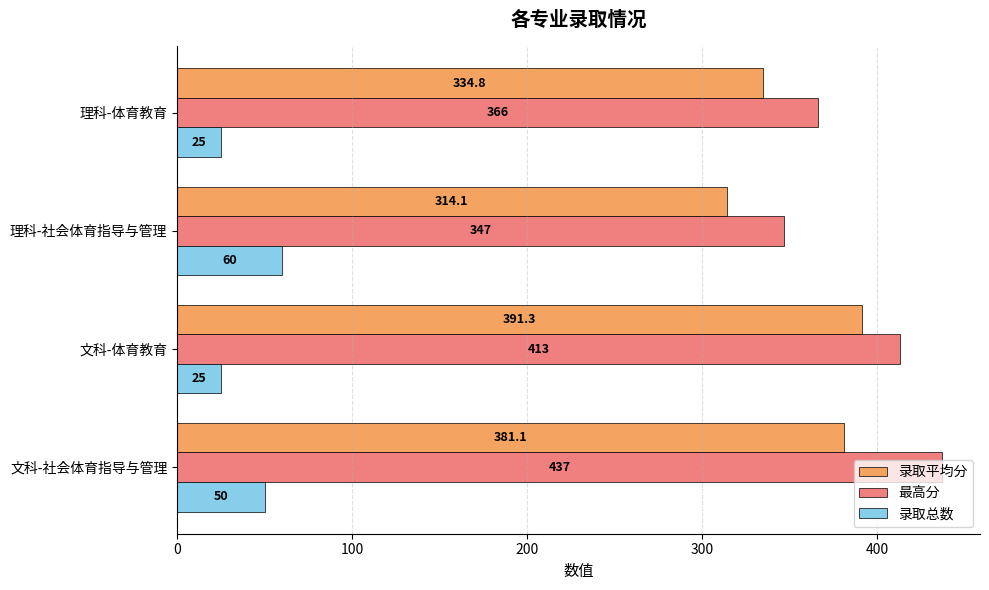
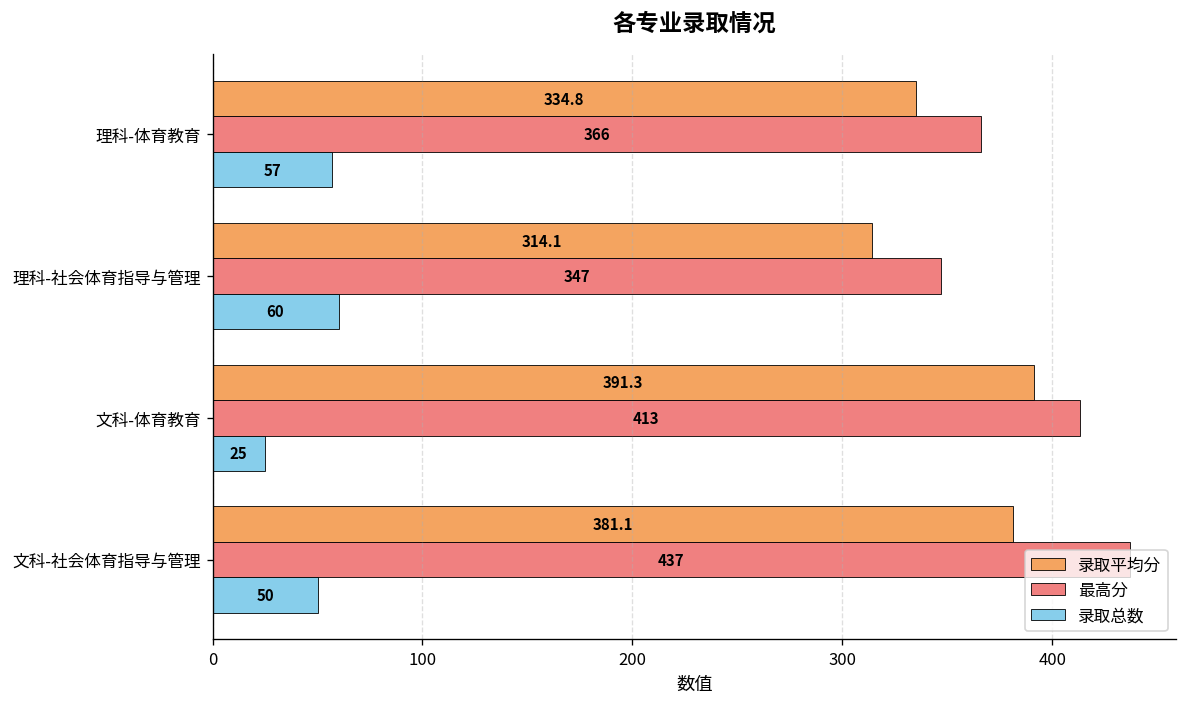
  {
    "录取总数": {
-     "理科-体育教育": 25,
+     "理科-体育教育": 57,
      "理科-社会体育指导与管理": 60,
      "文科-体育教育": 25,
      "文科-社会体育指导与管理": 50
    }
  }
